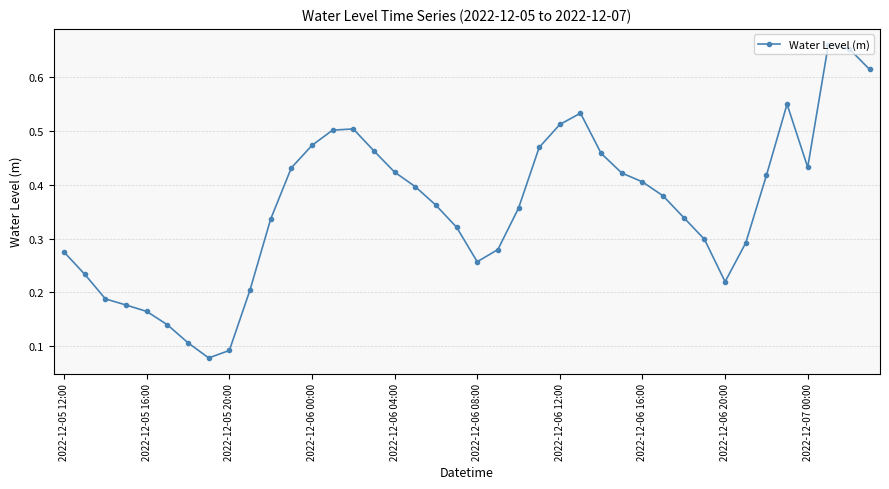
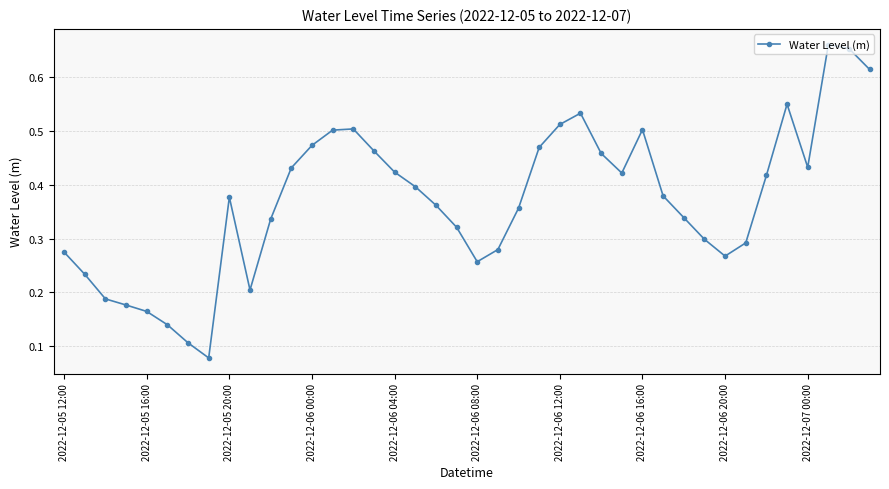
  {
    "2022-12-05 12:00": 0.27,
    "2022-12-05 16:00": 0.16,
-   "2022-12-05 20:00": 0.09,
+   "2022-12-05 20:00": 0.38,
    "2022-12-06 00:00": 0.47,
    "2022-12-06 04:00": 0.42,
    "2022-12-06 08:00": 0.26,
    "2022-12-06 12:00": 0.51,
-   "2022-12-06 16:00": 0.41,
-   "2022-12-06 20:00": 0.22,
+   "2022-12-06 16:00": 0.50,
+   "2022-12-06 20:00": 0.27,
    "2022-12-07 00:00": 0.43
  }
